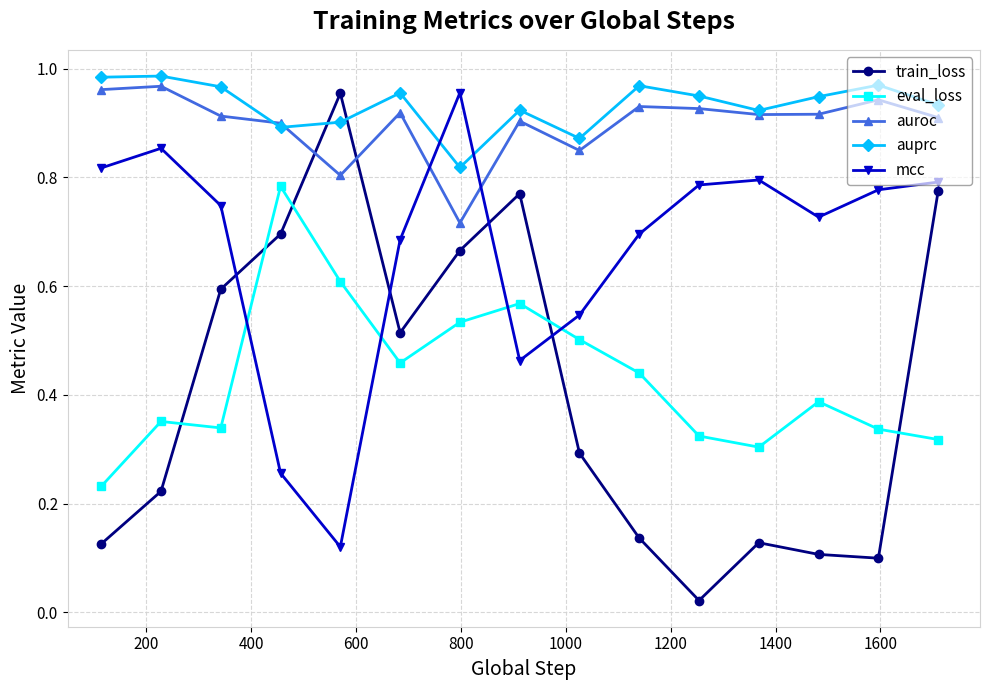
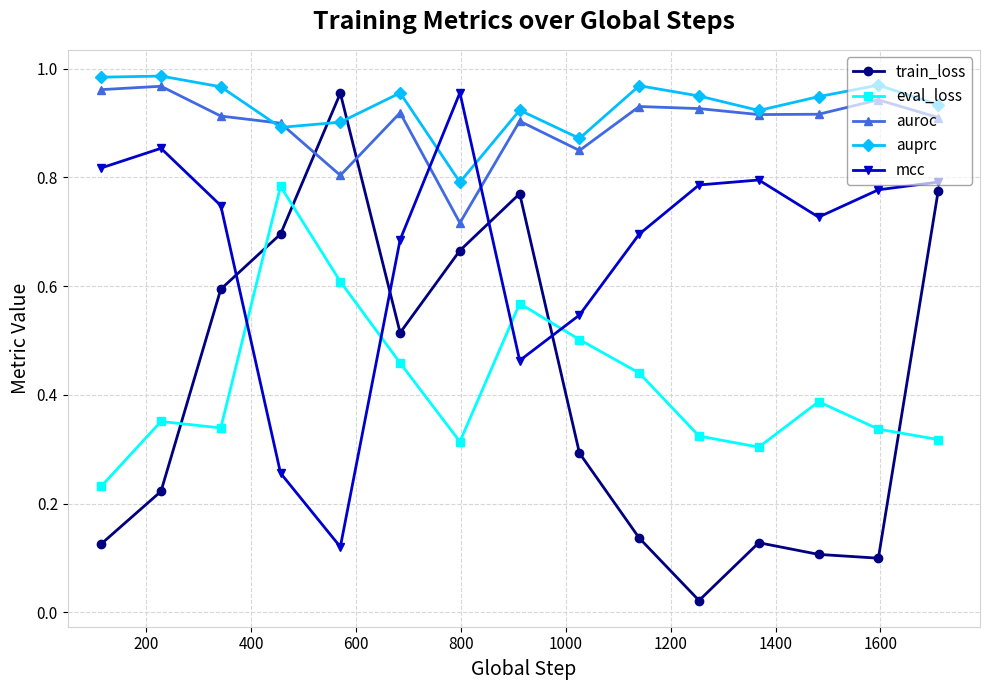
  {
    "train_loss": {
      "800": 0.67
    },
    "eval_loss": {
-     "800": 0.53
+     "800": 0.31
    },
    "auroc": {
      "800": 0.72
    },
    "auprc": {
-     "800": 0.82
+     "800": 0.79
    },
    "mcc": {
      "800": 0.96
    }
  }
